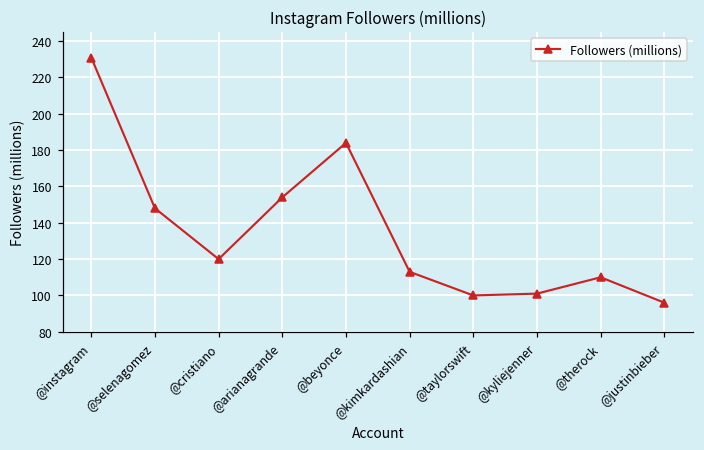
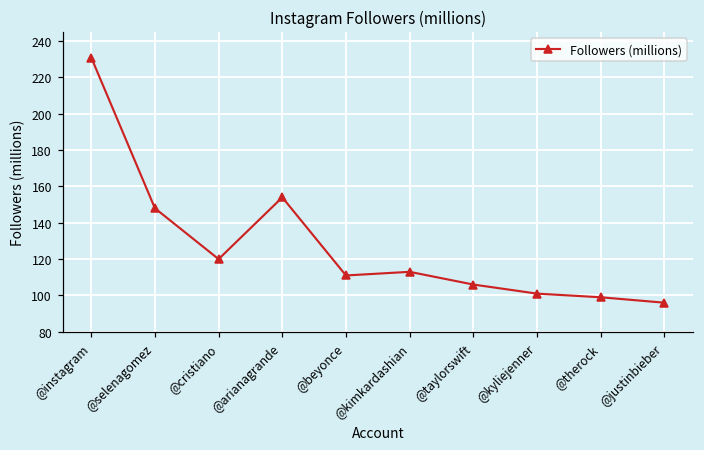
  {
    "@instagram": 231,
    "@selenagomez": 148,
    "@cristiano": 120,
    "@arianagrande": 154,
-   "@beyonce": 184,
+   "@beyonce": 111,
    "@kimkardashian": 113,
-   "@taylorswift": 100,
+   "@taylorswift": 106,
    "@kyliejenner": 101,
-   "@therock": 110,
+   "@therock": 99,
    "@justinbieber": 96
  }
